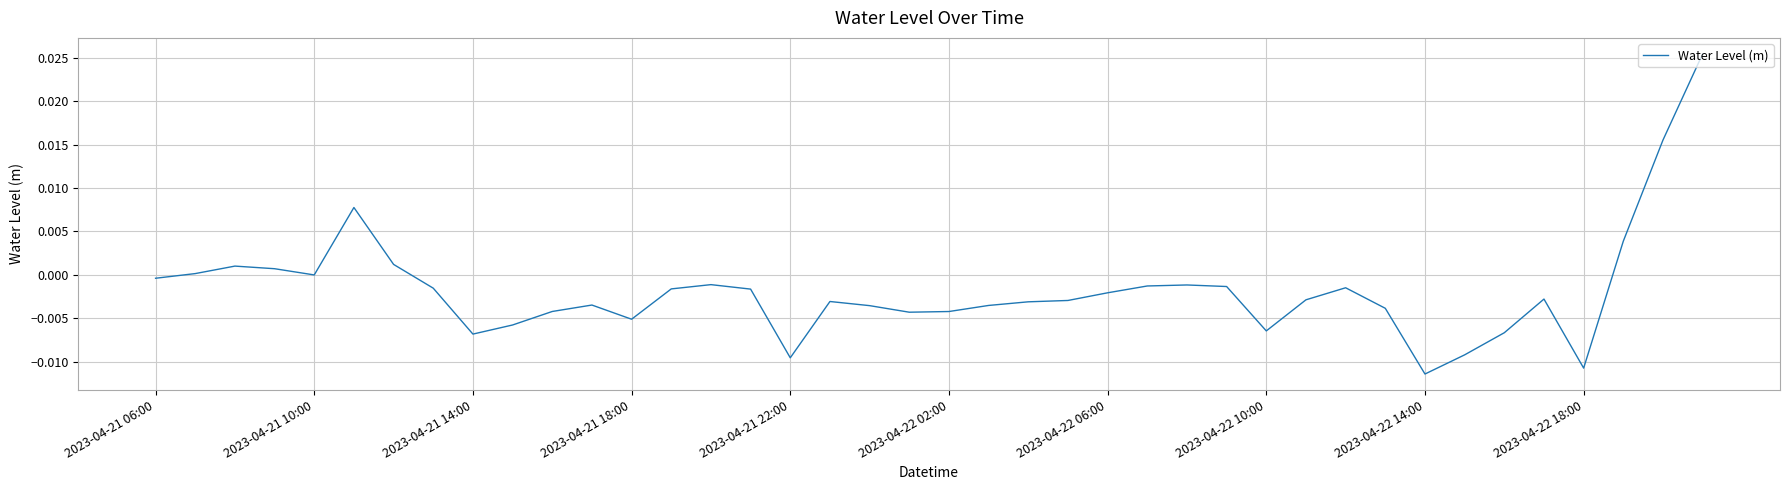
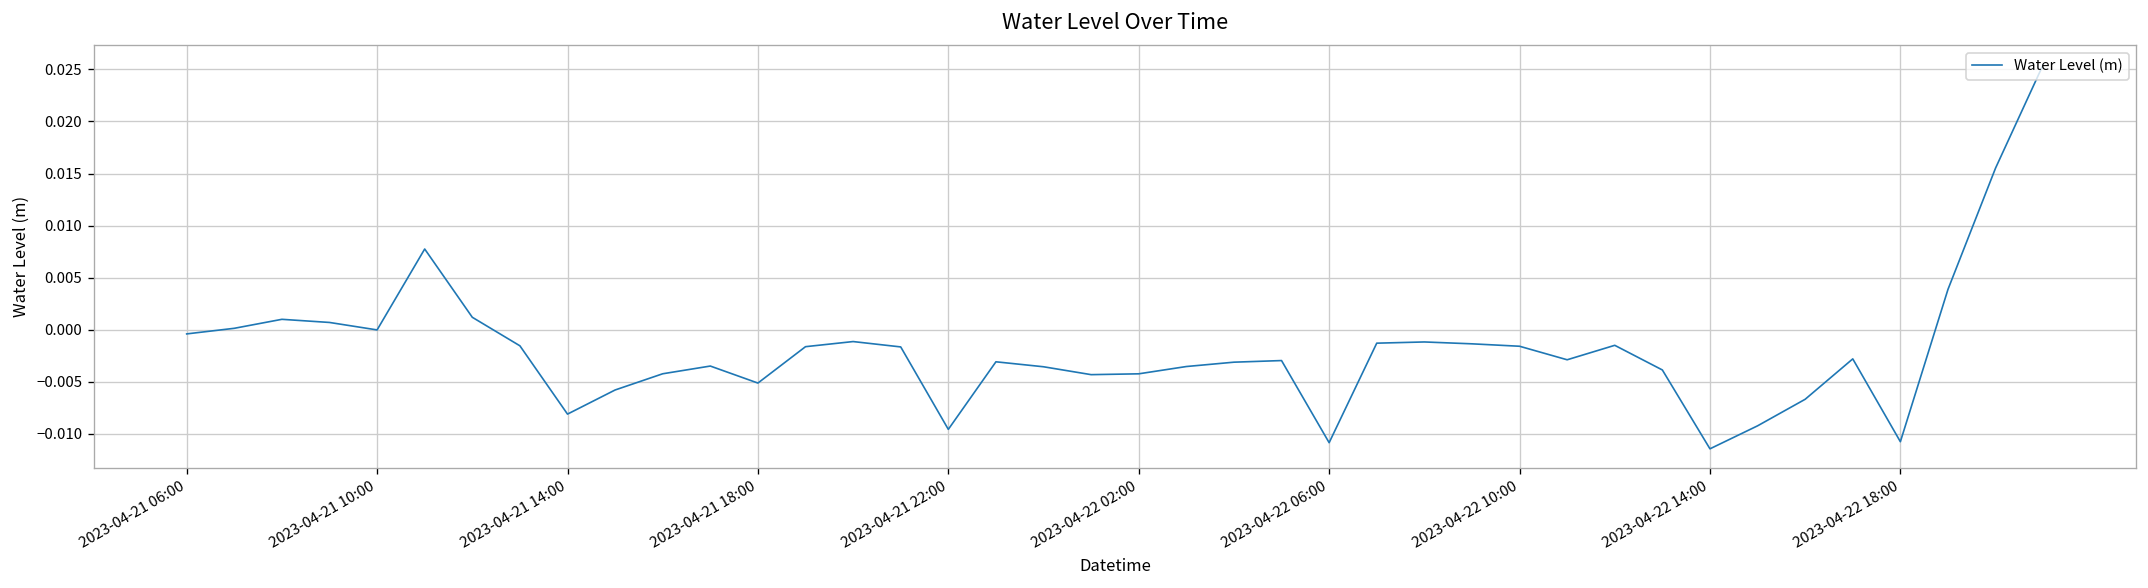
  {
    "2023-04-21 06:00": 0.000,
    "2023-04-21 10:00": 0.000,
-   "2023-04-21 14:00": -0.007,
+   "2023-04-21 14:00": -0.008,
    "2023-04-21 18:00": -0.005,
    "2023-04-21 22:00": -0.010,
    "2023-04-22 02:00": -0.004,
-   "2023-04-22 06:00": -0.002,
-   "2023-04-22 10:00": -0.006,
+   "2023-04-22 06:00": -0.011,
+   "2023-04-22 10:00": -0.002,
    "2023-04-22 14:00": -0.011,
    "2023-04-22 18:00": -0.011
  }
